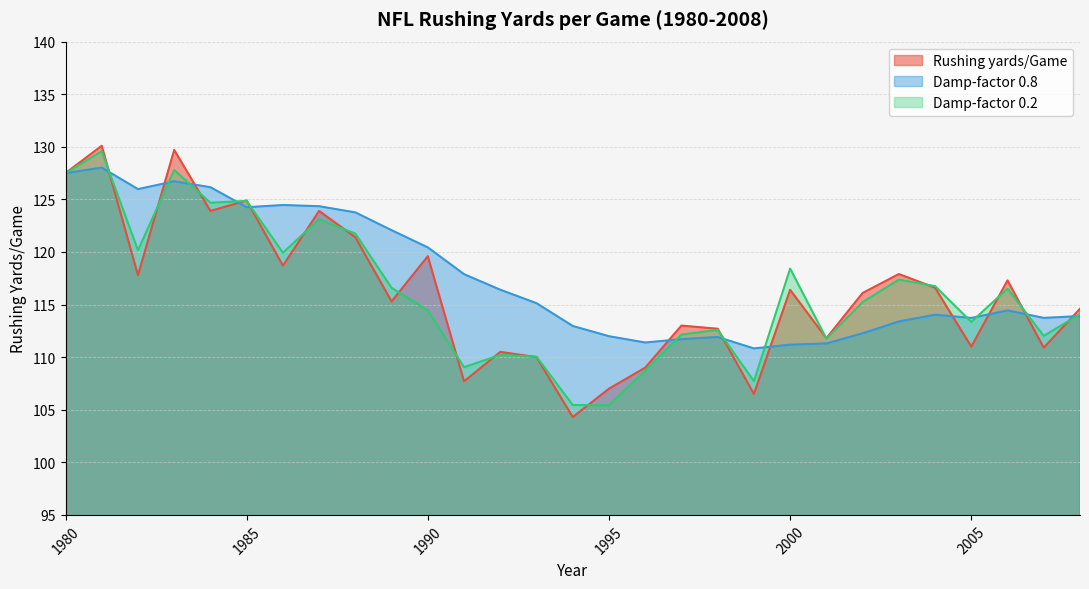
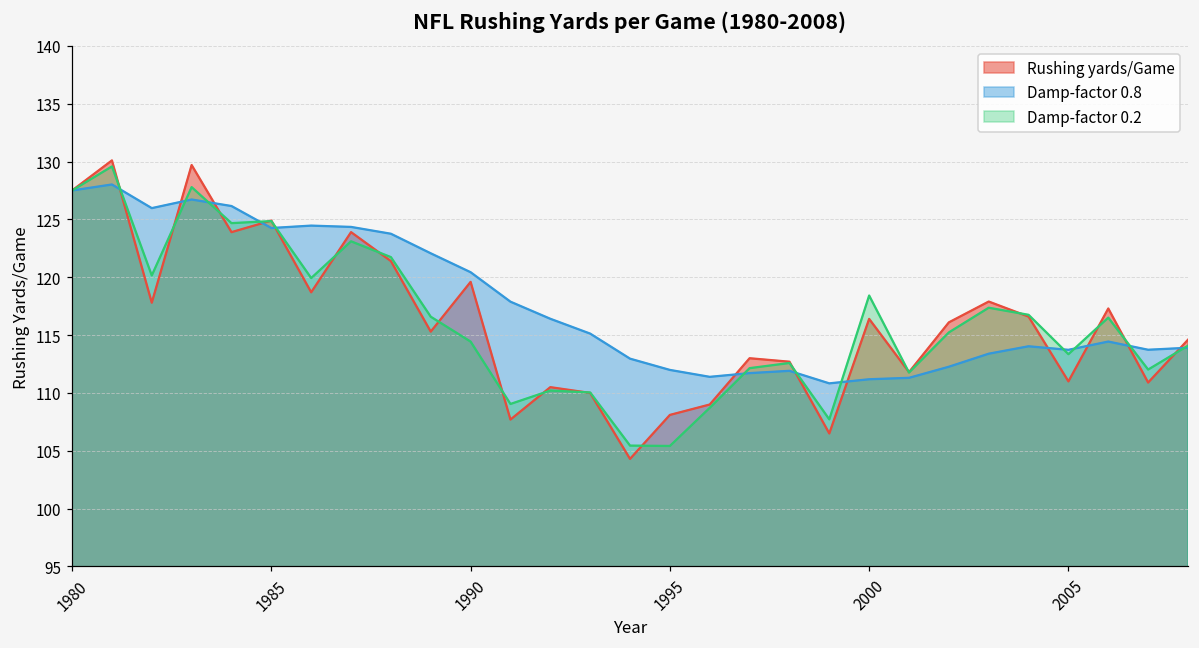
  {
    "Rushing yards/Game": {
      "1990": 119.6,
-     "1995": 107.0,
+     "1995": 108.1,
      "2000": 116.4,
      "2005": 111.0
    },
    "Damp-factor 0.8": {
      "1985": 124.3,
      "1990": 120.4,
      "1995": 112.0,
      "2000": 111.2,
      "2005": 113.7
    },
    "Damp-factor 0.2": {
      "1990": 114.4,
      "1995": 105.4,
      "2000": 118.4,
      "2005": 113.4
    }
  }
